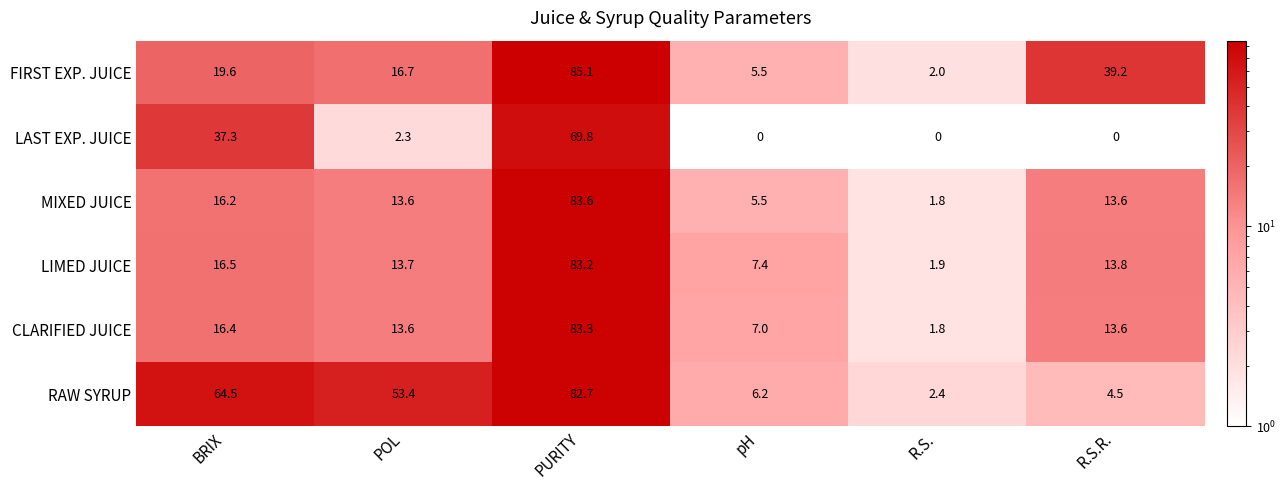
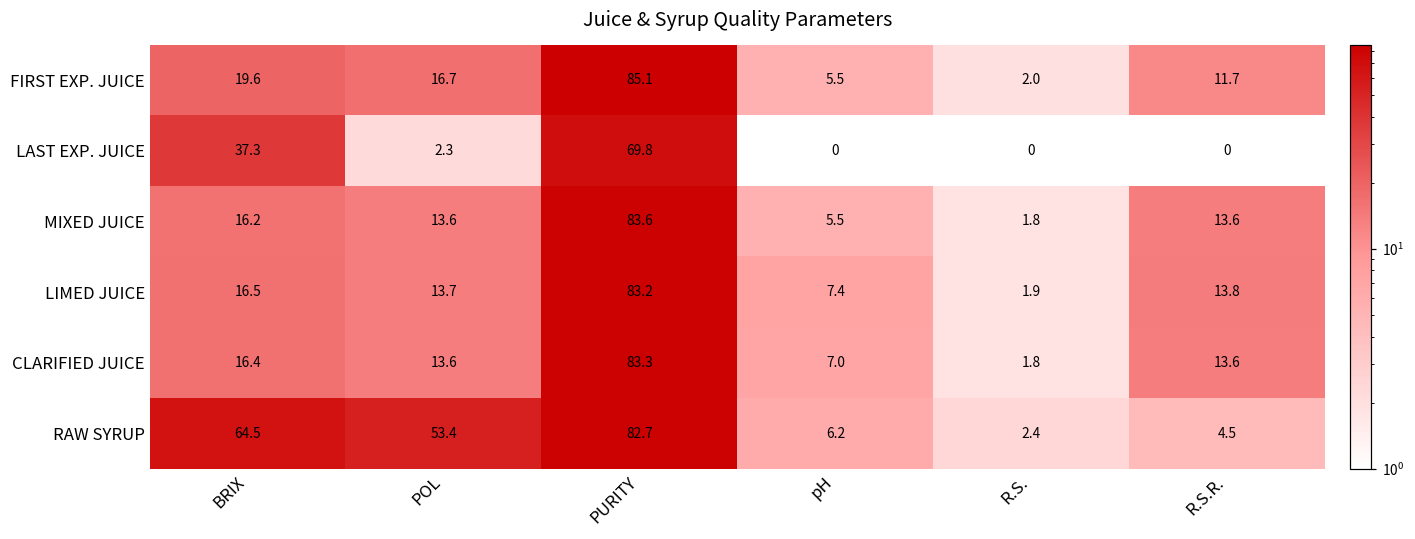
  {
    "FIRST EXP. JUICE": {
      "BRIX": 19.6,
      "POL": 16.7,
      "PURITY": 85.1,
      "pH": 5.5,
      "R.S.": 2.0,
-     "R.S.R.": 39.2
+     "R.S.R.": 11.7
    },
    "LAST EXP. JUICE": {
      "BRIX": 37.3,
      "POL": 2.3,
      "PURITY": 69.8,
      "pH": 0,
      "R.S.": 0,
      "R.S.R.": 0
    },
    "MIXED JUICE": {
      "BRIX": 16.2,
      "POL": 13.6,
      "PURITY": 83.6,
      "pH": 5.5,
      "R.S.": 1.8,
      "R.S.R.": 13.6
    },
    "LIMED JUICE": {
      "BRIX": 16.5,
      "POL": 13.7,
      "PURITY": 83.2,
      "pH": 7.4,
      "R.S.": 1.9,
      "R.S.R.": 13.8
    },
    "CLARIFIED JUICE": {
      "BRIX": 16.4,
      "POL": 13.6,
      "PURITY": 83.3,
      "pH": 7.0,
      "R.S.": 1.8,
      "R.S.R.": 13.6
    },
    "RAW SYRUP": {
      "BRIX": 64.5,
      "POL": 53.4,
      "PURITY": 82.7,
      "pH": 6.2,
      "R.S.": 2.4,
      "R.S.R.": 4.5
    }
  }
